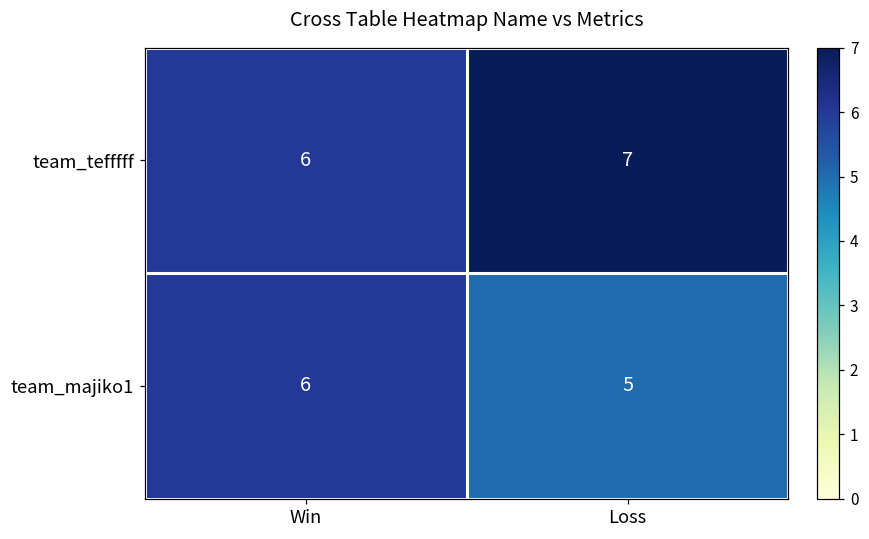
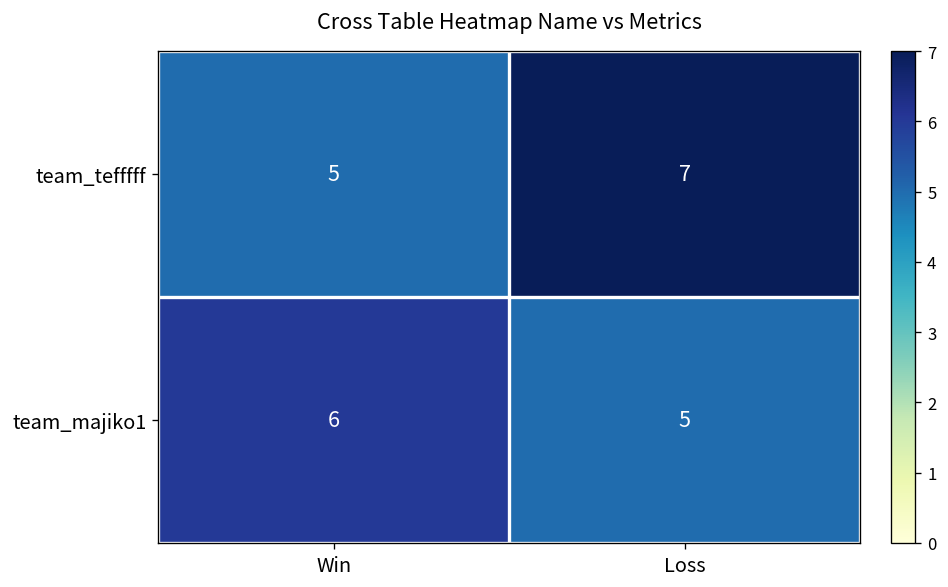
  {
    "team_tefffff": {
-     "Win": 6,
+     "Win": 5,
      "Loss": 7
    },
    "team_majiko1": {
      "Win": 6,
      "Loss": 5
    }
  }
